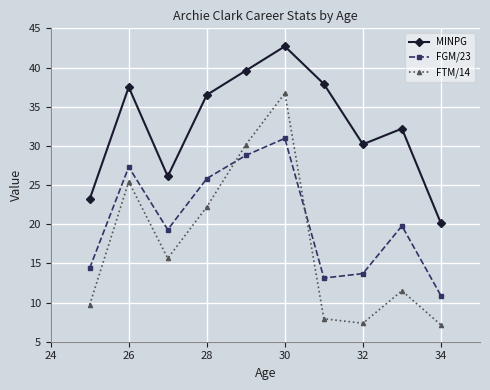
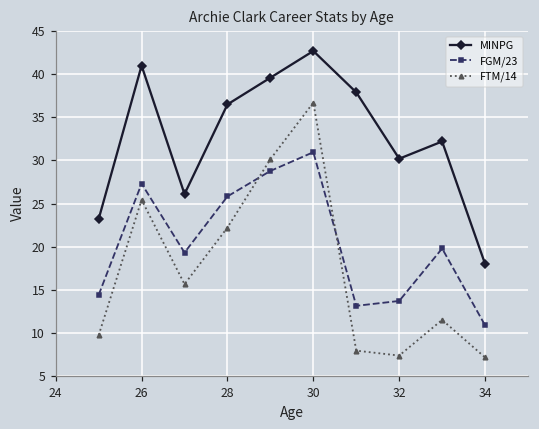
  {
    "MINPG": {
-     "26": 38,
+     "26": 41,
      "28": 37,
      "30": 43,
      "32": 30,
-     "34": 20
+     "34": 18
    }
  }
